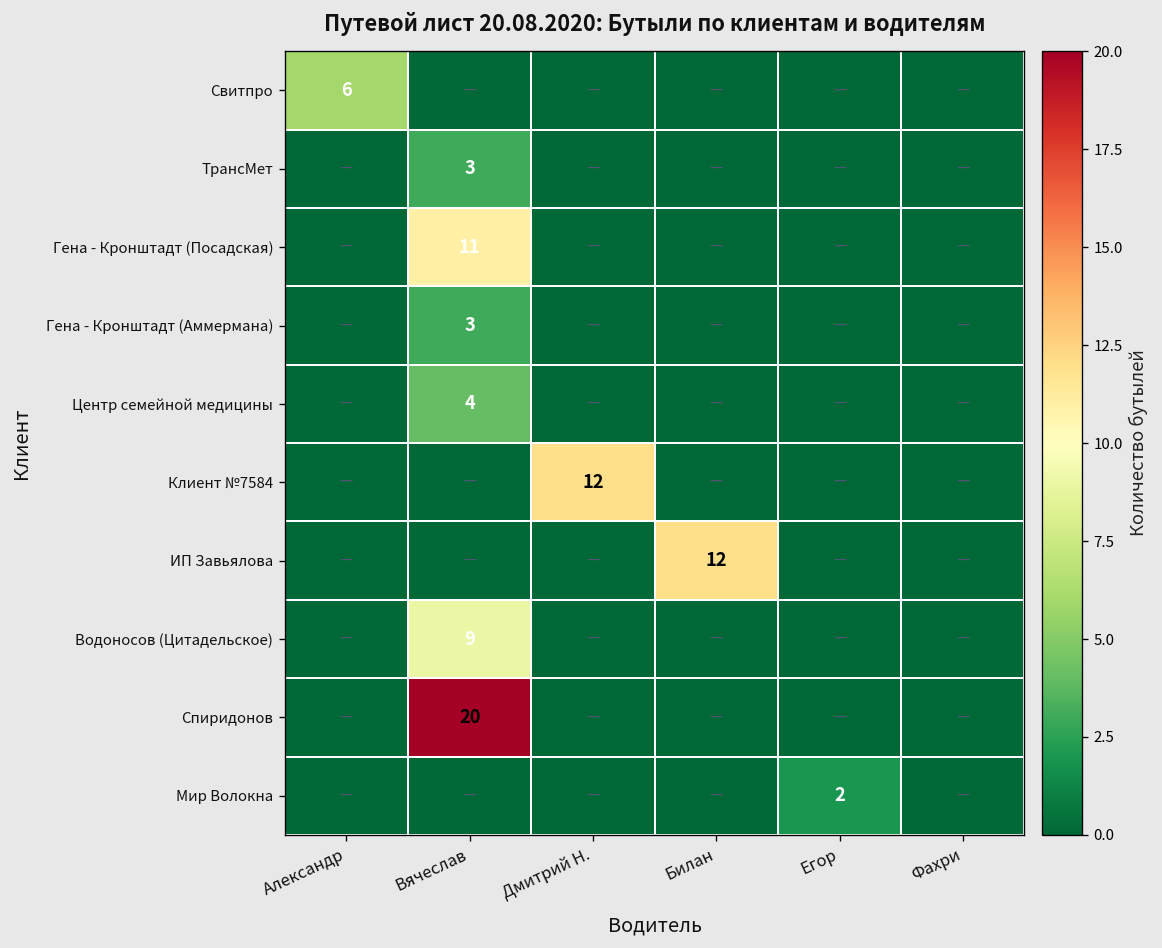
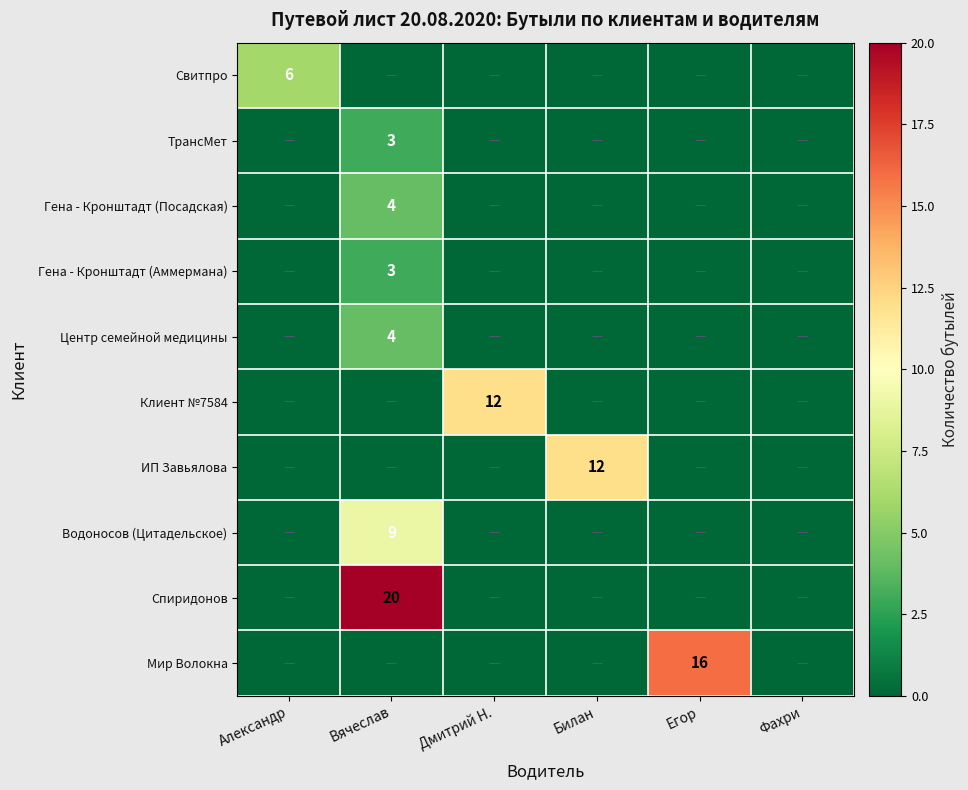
  {
    "Свитпро": {
      "Александр": 6
    },
    "ТрансМет": {
      "Вячеслав": 3
    },
    "Гена - Кронштадт (Посадская)": {
-     "Вячеслав": 11
+     "Вячеслав": 4
    },
    "Гена - Кронштадт (Аммермана)": {
      "Вячеслав": 3
    },
    "Центр семейной медицины": {
      "Вячеслав": 4
    },
    "Клиент №7584": {
      "Дмитрий Н.": 12
    },
    "ИП Завьялова": {
      "Билан": 12
    },
    "Водоносов (Цитадельское)": {
      "Вячеслав": 9
    },
    "Спиридонов": {
      "Вячеслав": 20
    },
    "Мир Волокна": {
-     "Егор": 2
+     "Егор": 16
    }
  }
